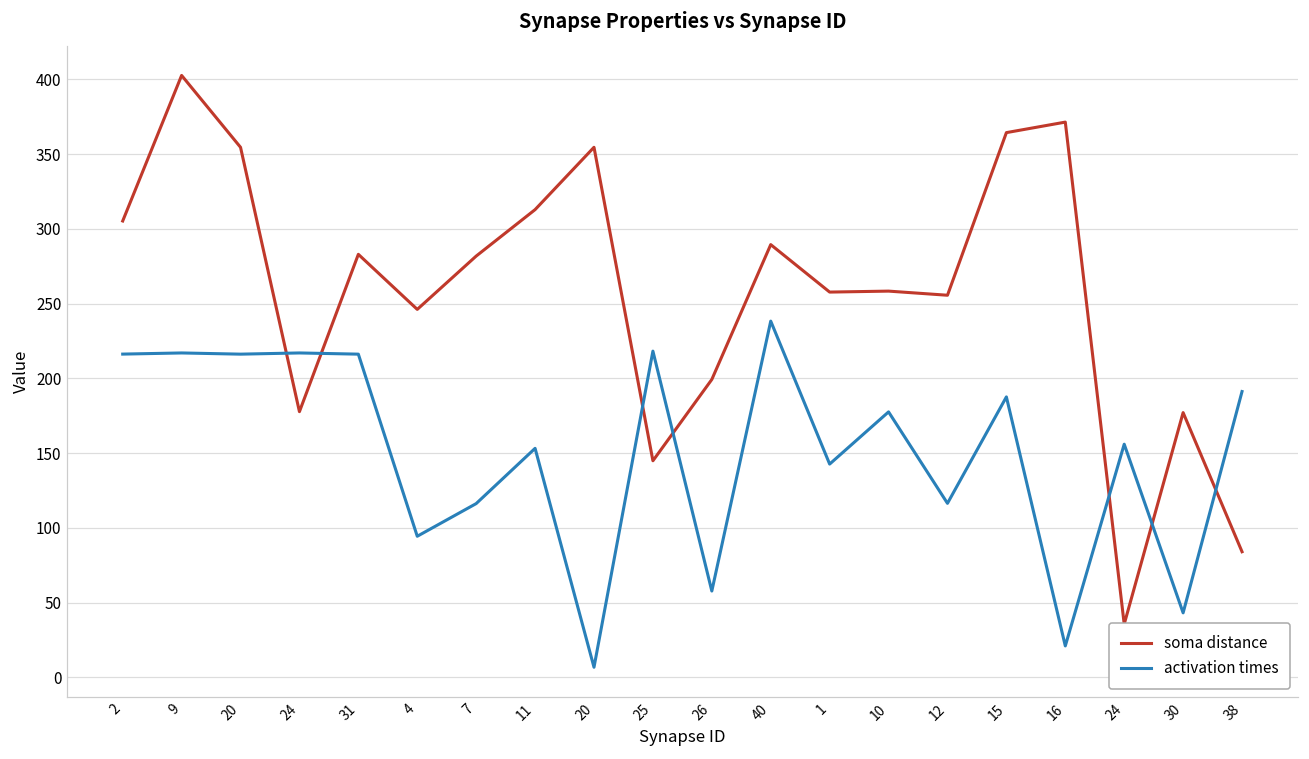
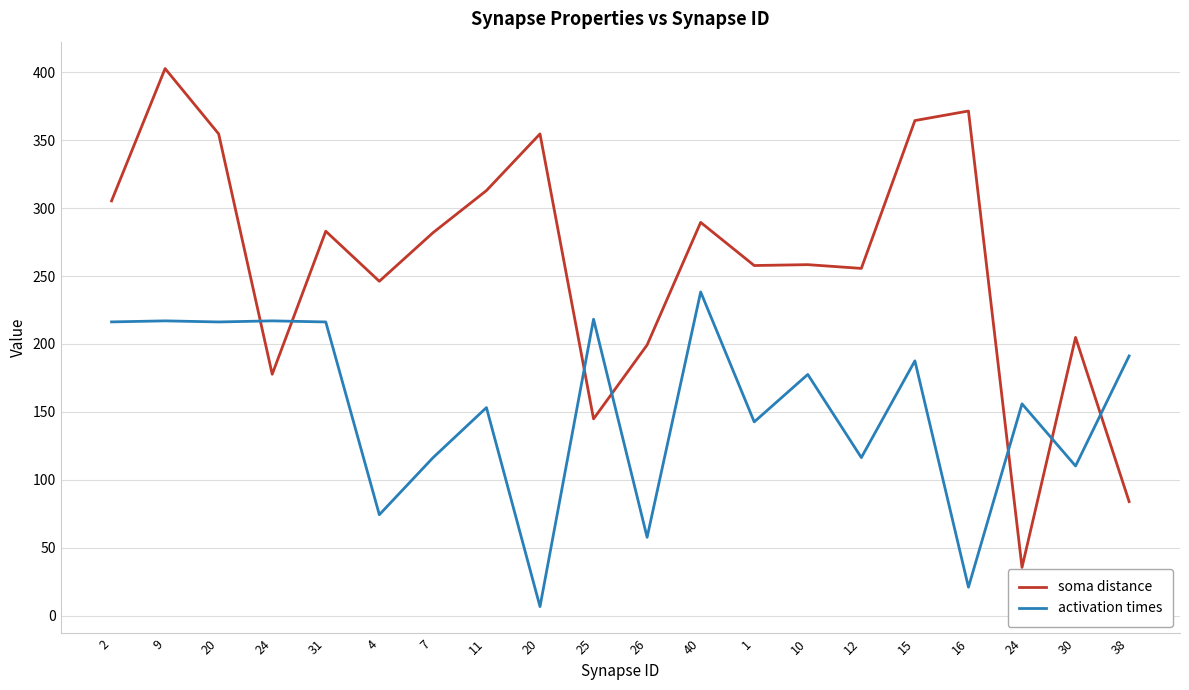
  {
    "soma distance": {
      "2": 305,
      "9": 403,
      "31": 283,
      "4": 246,
      "7": 282,
      "11": 313,
      "25": 145,
      "26": 199,
      "40": 289,
      "1": 258,
      "10": 258,
      "12": 256,
      "15": 364,
      "16": 371,
-     "30": 177,
+     "30": 205,
      "38": 84
    },
    "activation times": {
      "2": 216,
      "9": 217,
      "31": 216,
-     "4": 94,
+     "4": 74,
      "7": 116,
      "11": 153,
      "25": 218,
      "26": 58,
      "40": 238,
      "1": 143,
      "10": 178,
      "12": 116,
      "15": 188,
      "16": 21,
-     "30": 43,
+     "30": 110,
      "38": 191
    }
  }
